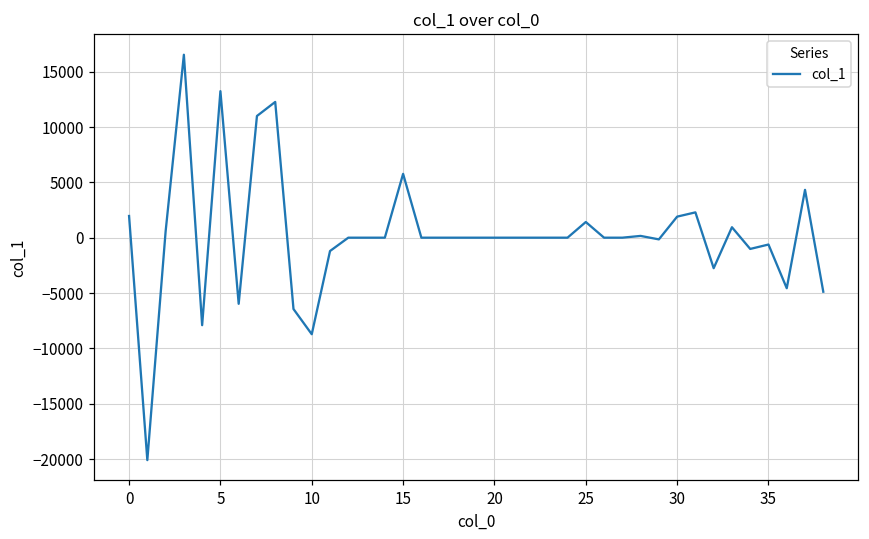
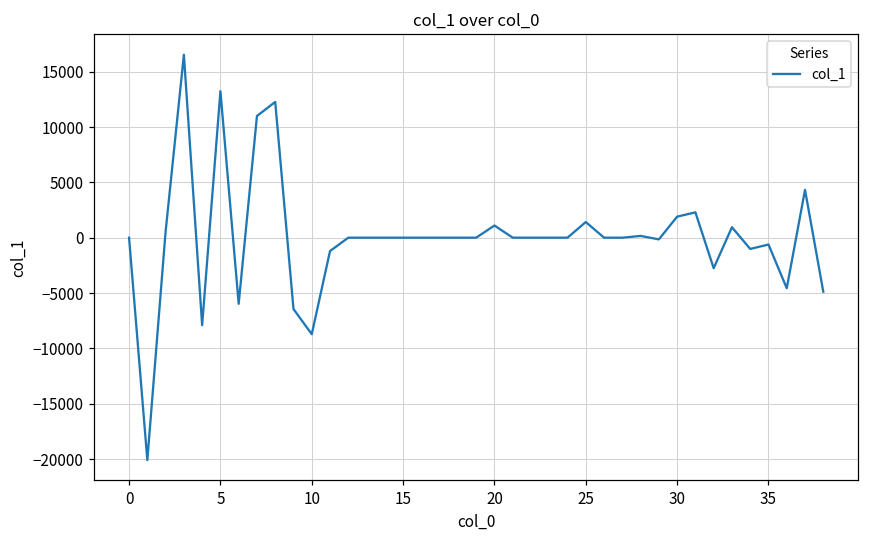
  {
-   "0": 2000,
+   "0": 0,
    "5": 13200,
    "10": -8700,
-   "15": 5800,
-   "20": 0,
+   "15": 0,
+   "20": 1100,
    "25": 1400,
    "30": 1900,
    "35": -600
  }
